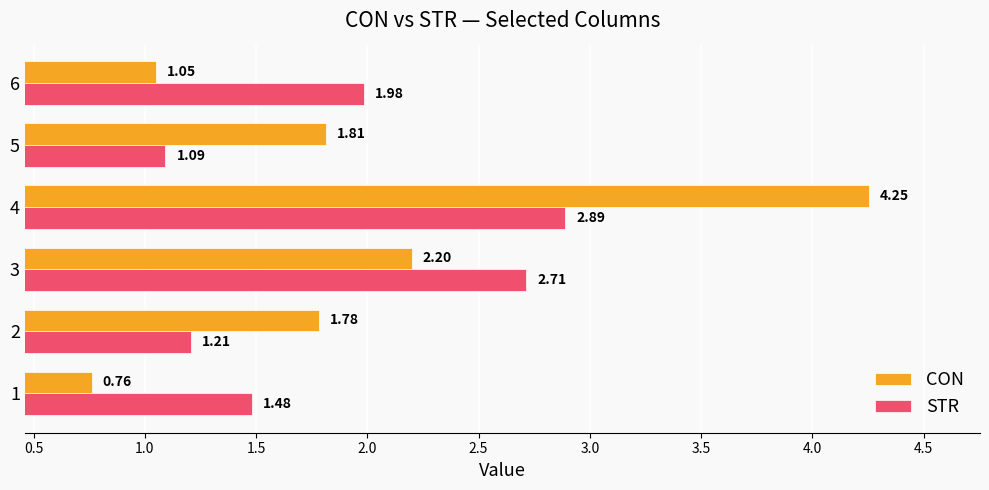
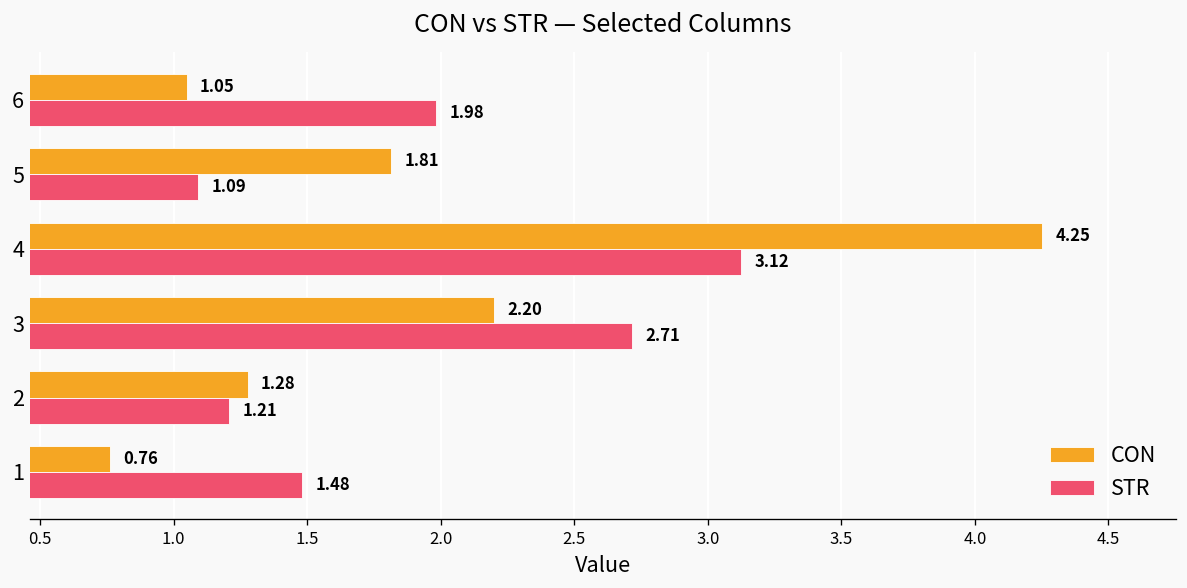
  {
    "CON": {
      "6": 1.05,
      "5": 1.81,
      "4": 4.25,
      "3": 2.20,
-     "2": 1.78,
+     "2": 1.28,
      "1": 0.76
    },
    "STR": {
      "6": 1.98,
      "5": 1.09,
-     "4": 2.89,
+     "4": 3.12,
      "3": 2.71,
      "2": 1.21,
      "1": 1.48
    }
  }
